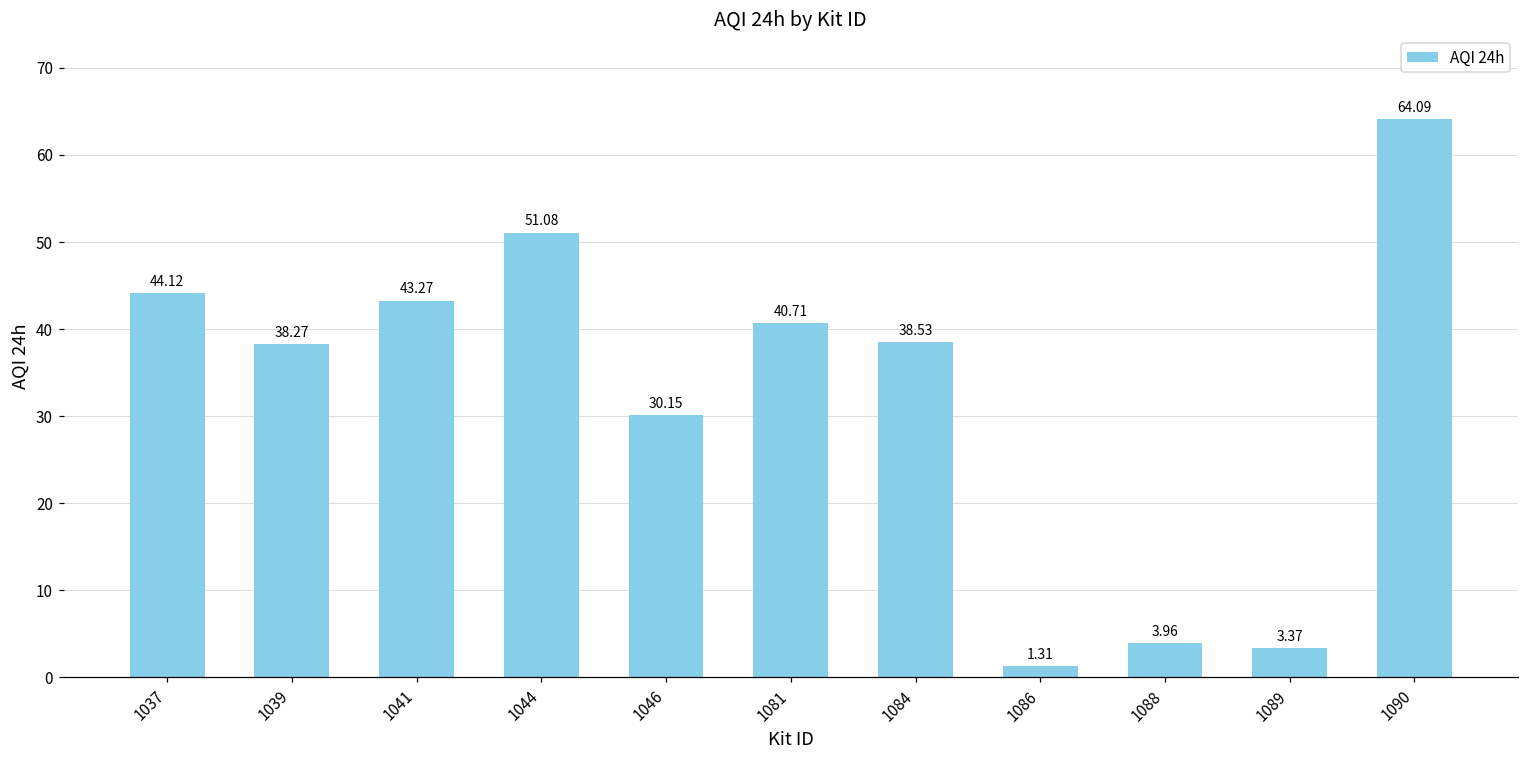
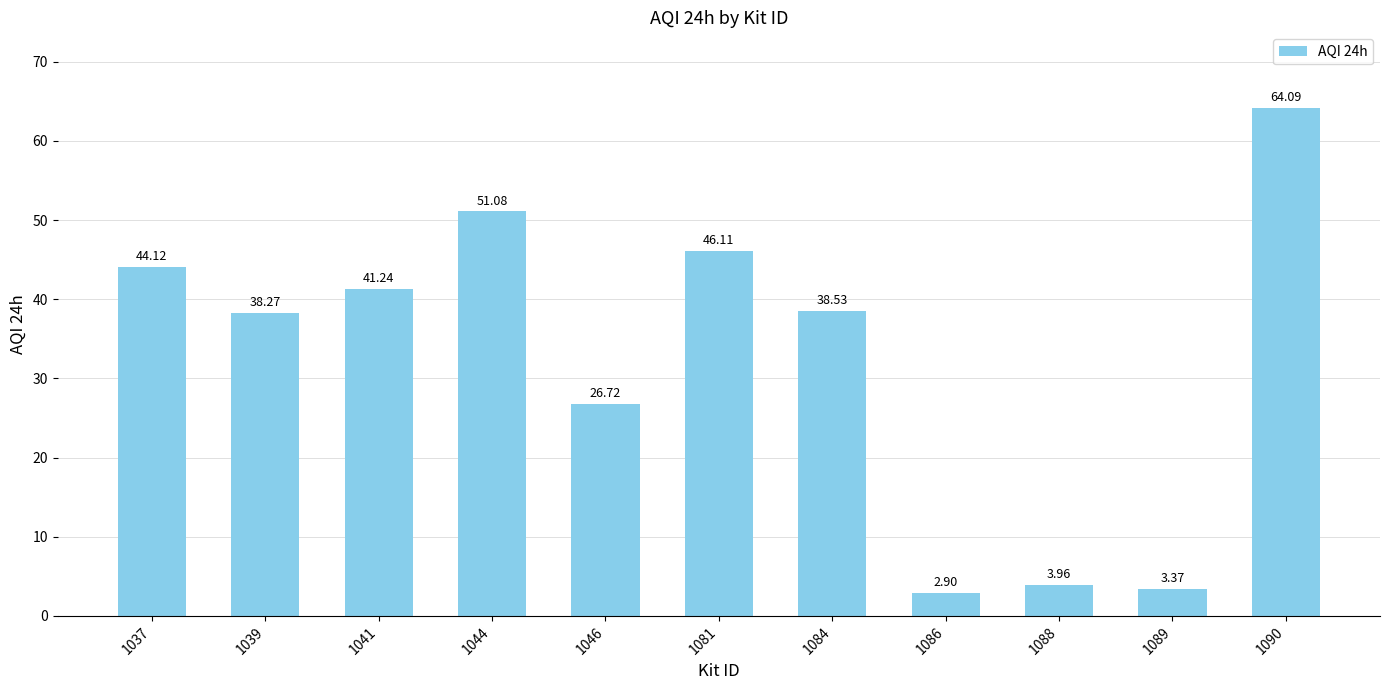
  {
    "1037": 44.12,
    "1039": 38.27,
-   "1041": 43.27,
+   "1041": 41.24,
    "1044": 51.08,
-   "1046": 30.15,
-   "1081": 40.71,
+   "1046": 26.72,
+   "1081": 46.11,
    "1084": 38.53,
-   "1086": 1.31,
+   "1086": 2.90,
    "1088": 3.96,
    "1089": 3.37,
    "1090": 64.09
  }
